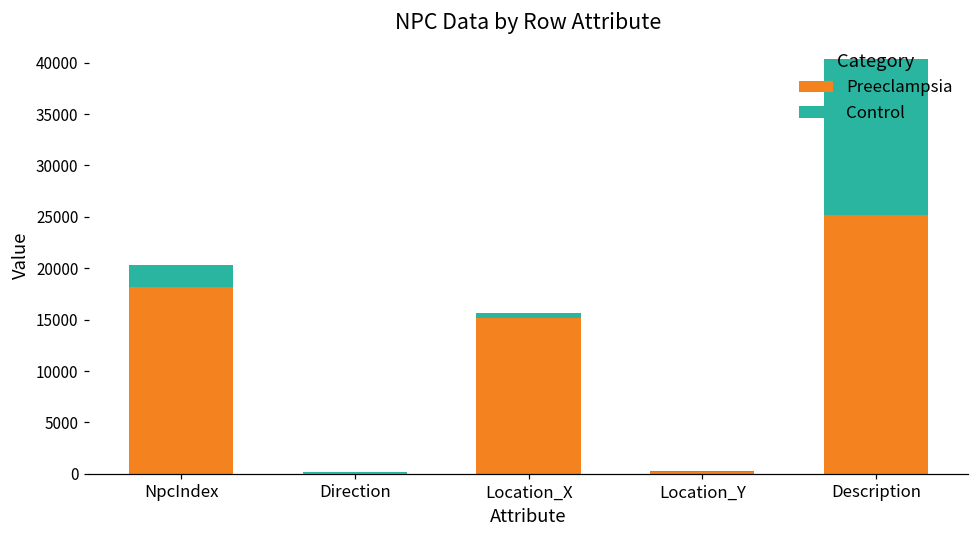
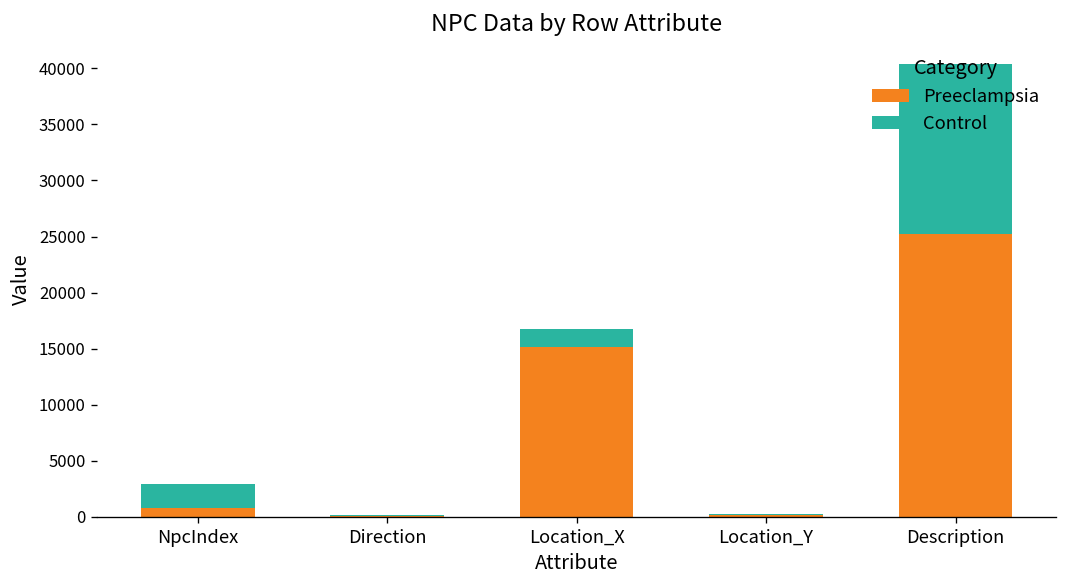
  {
    "Preeclampsia": {
-     "NpcIndex": 18000,
+     "NpcIndex": 1000,
      "Location_X": 15000,
      "Description": 25000
    },
    "Control": {
      "NpcIndex": 2000,
-     "Location_X": 0,
+     "Location_X": 2000,
      "Description": 15000
    }
  }
